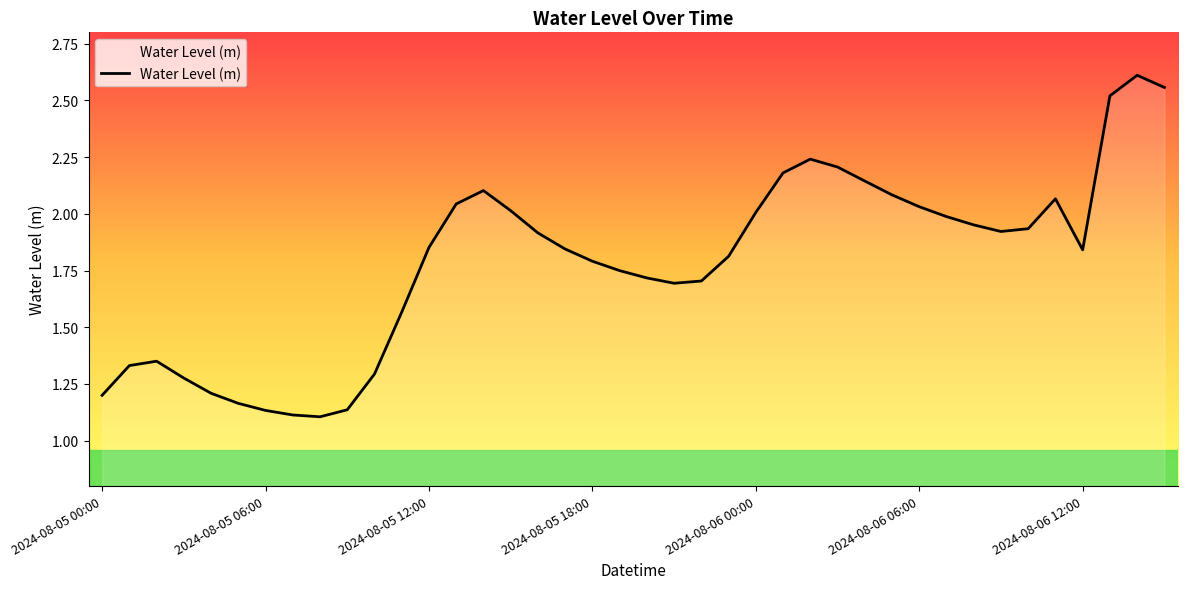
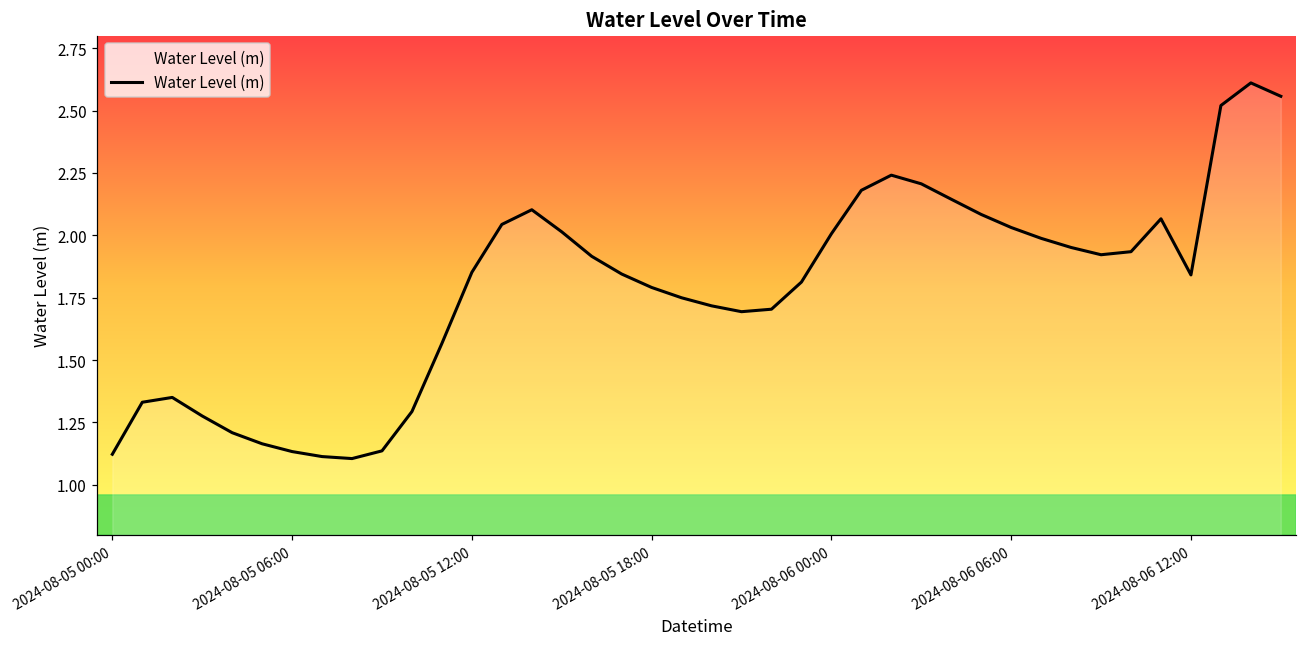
  {
-   "2024-08-05 00:00": 1.20,
+   "2024-08-05 00:00": 1.12,
    "2024-08-05 06:00": 1.13,
    "2024-08-05 12:00": 1.85,
    "2024-08-05 18:00": 1.79,
    "2024-08-06 00:00": 2.01,
    "2024-08-06 06:00": 2.03,
    "2024-08-06 12:00": 1.84
  }
